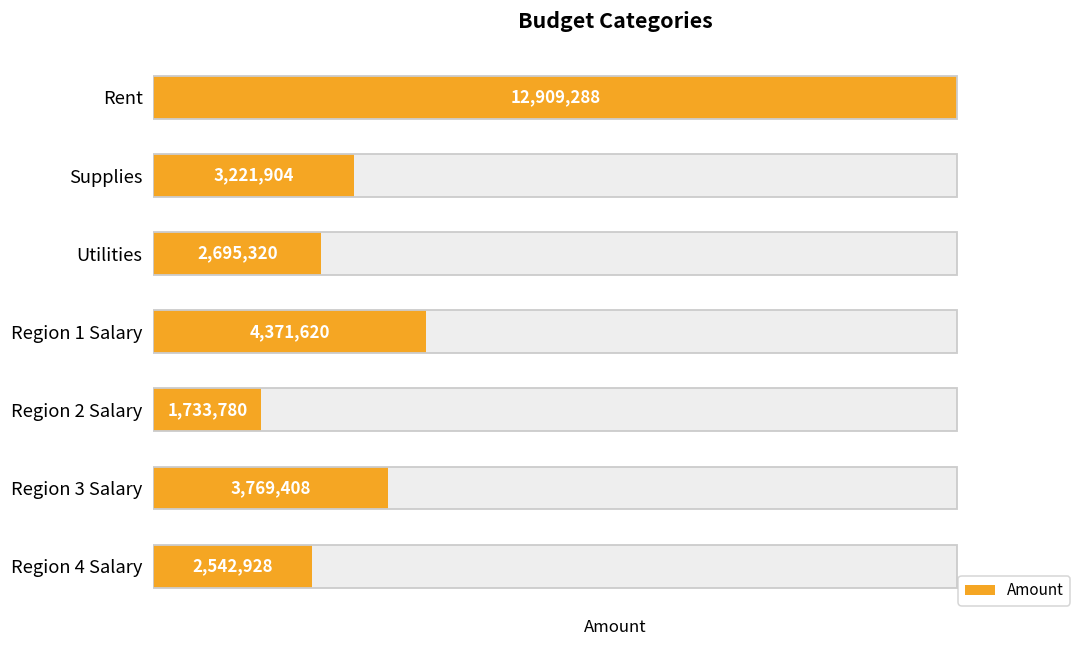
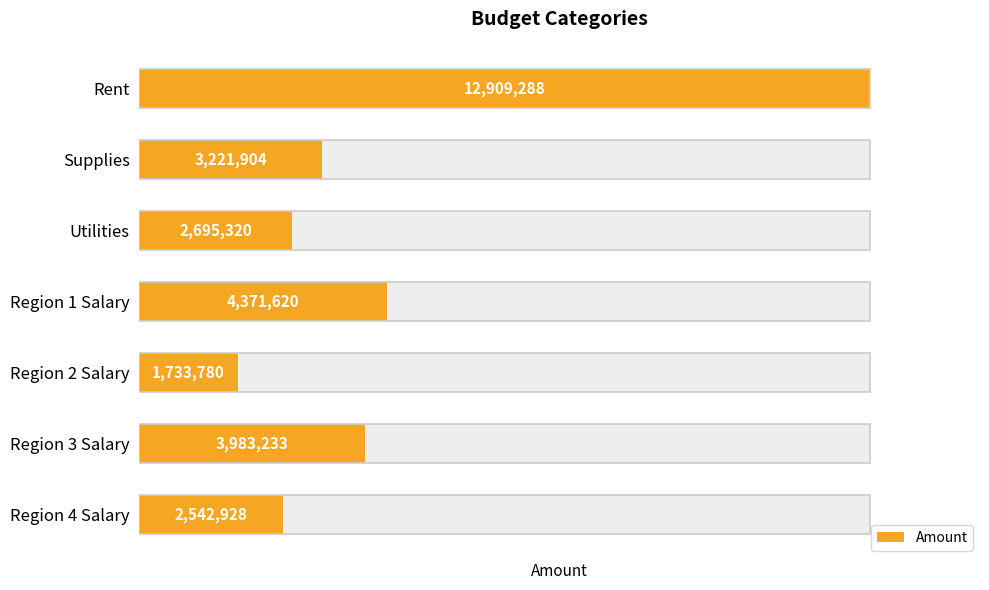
  {
    "Amount": {
      "Rent": "12,909,288",
-     "Region 3 Salary": "3,769,408"
+     "Region 3 Salary": "3,983,233"
    }
  }
